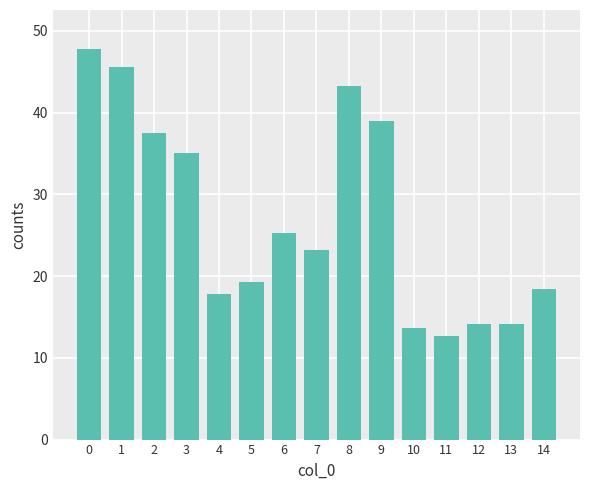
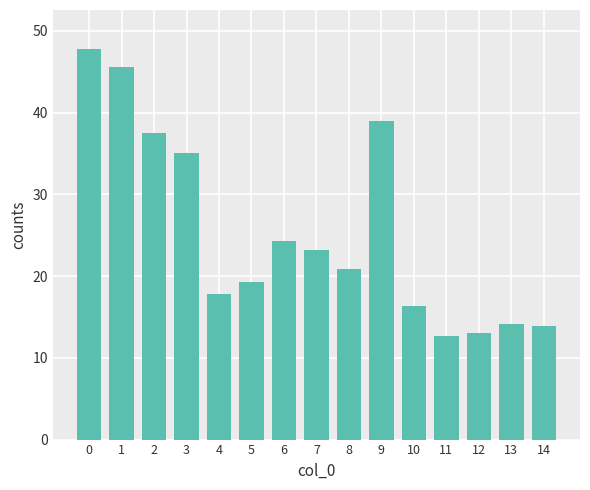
  {
    "0": 48,
    "1": 46,
    "2": 37,
    "3": 35,
    "4": 18,
    "5": 19,
-   "6": 25,
+   "6": 24,
    "7": 23,
-   "8": 43,
+   "8": 21,
    "9": 39,
-   "10": 14,
+   "10": 16,
    "11": 13,
-   "12": 14,
+   "12": 13,
    "13": 14,
-   "14": 18
+   "14": 14
  }
